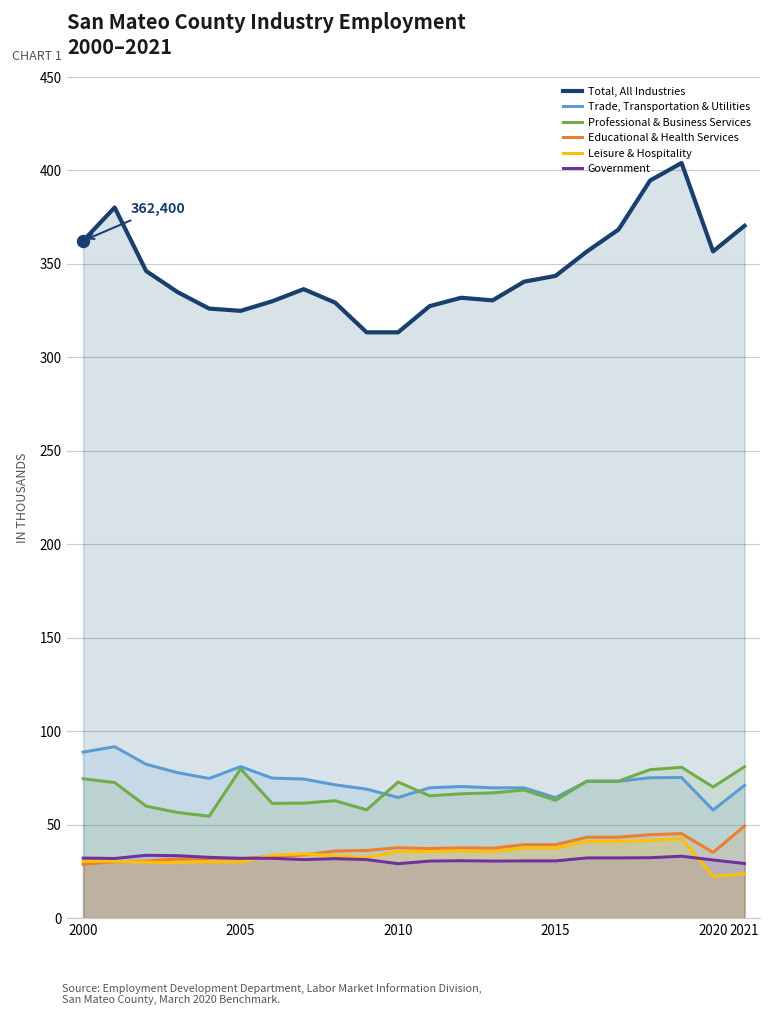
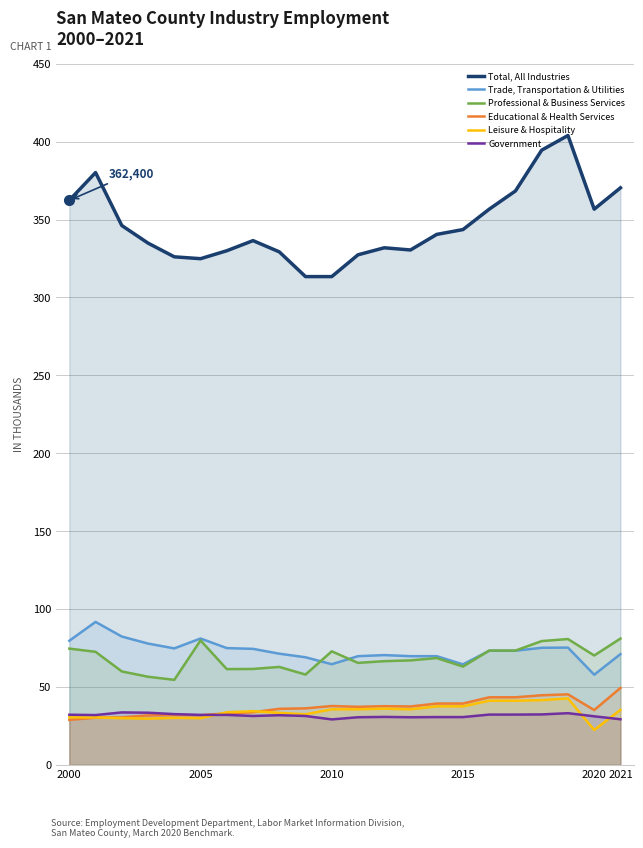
  {
    "Trade, Transportation & Utilities": {
-     "2000": 89,
+     "2000": 80,
      "2010": 65,
      "2020": 58,
      "2021": 71
    },
    "Professional & Business Services": {
      "2000": 75,
      "2010": 73,
      "2020": 70,
      "2021": 81
    },
    "Educational & Health Services": {
      "2010": 38,
      "2015": 39,
      "2020": 35,
      "2021": 49
    },
    "Leisure & Hospitality": {
      "2005": 30,
      "2010": 36,
      "2015": 38,
      "2020": 22,
-     "2021": 24
+     "2021": 35
    },
    "Government": {
      "2000": 32,
      "2010": 29,
      "2015": 31,
      "2020": 31,
      "2021": 29
    }
  }
